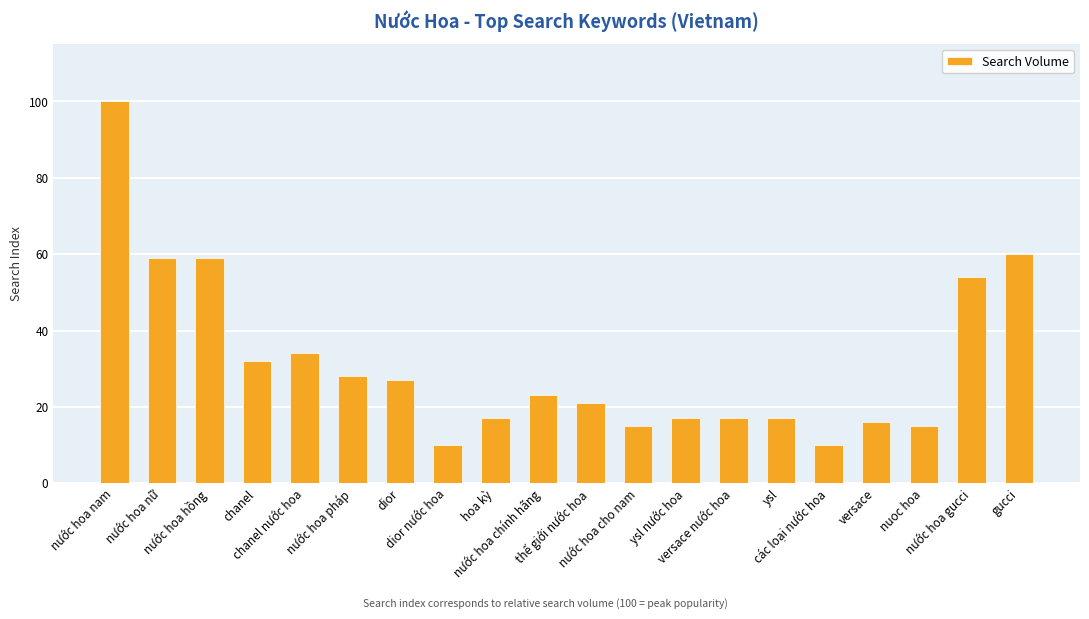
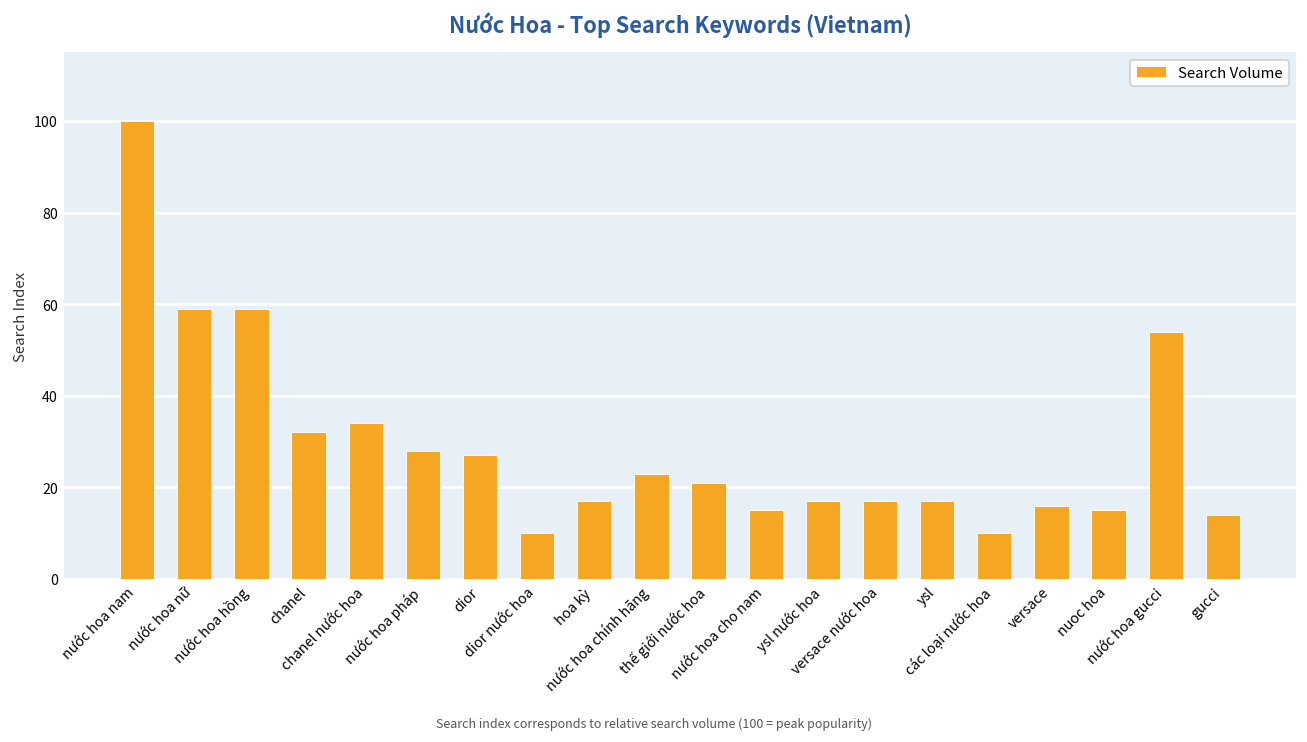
  {
    "nước hoa nam": 100,
    "nước hoa nữ": 59,
    "nước hoa hồng": 59,
    "chanel": 32,
    "chanel nước hoa": 34,
    "nước hoa pháp": 28,
    "dior": 27,
    "dior nước hoa": 10,
    "hoa kỳ": 17,
    "nước hoa chính hãng": 23,
    "thế giới nước hoa": 21,
    "nước hoa cho nam": 15,
    "ysl nước hoa": 17,
    "versace nước hoa": 17,
    "ysl": 17,
    "các loại nước hoa": 10,
    "versace": 16,
    "nuoc hoa": 15,
    "nước hoa gucci": 54,
-   "gucci": 60
+   "gucci": 14
  }
